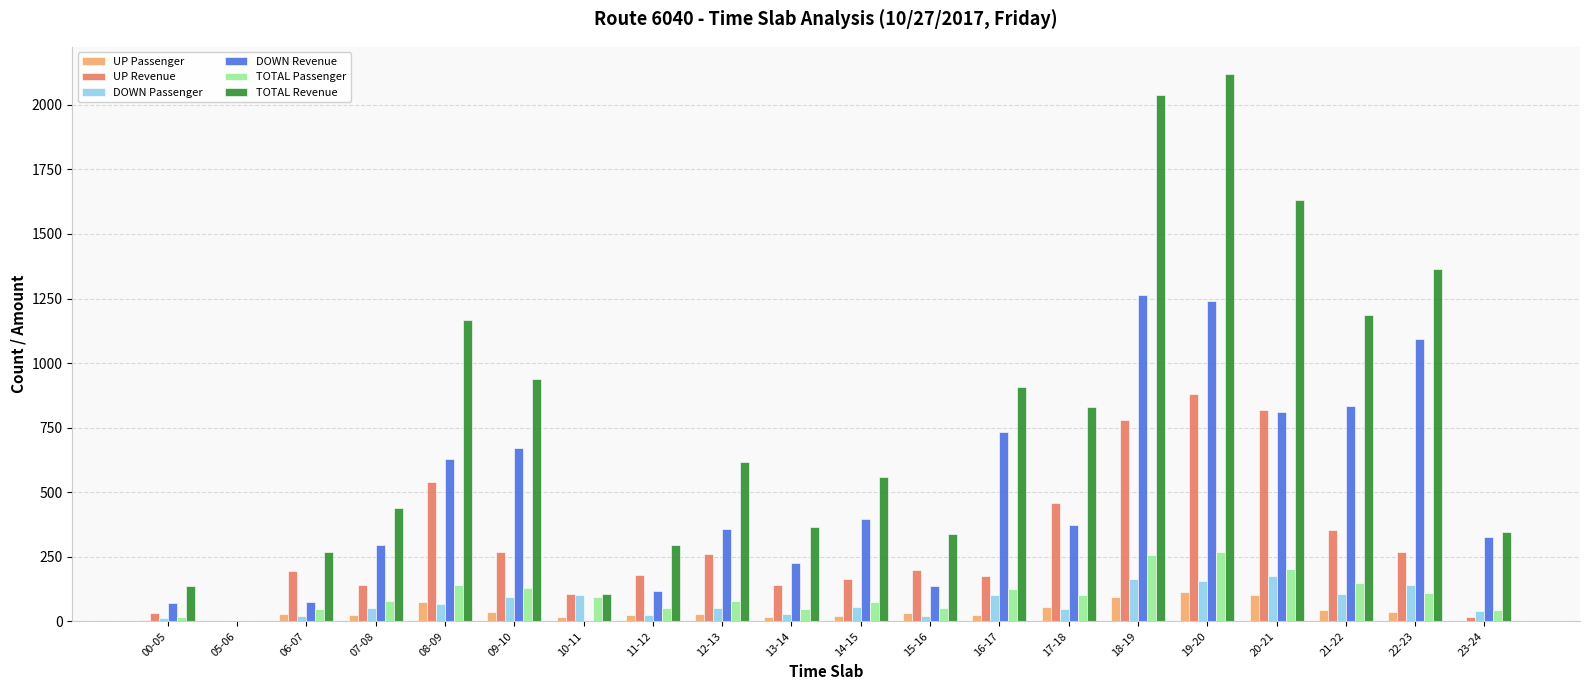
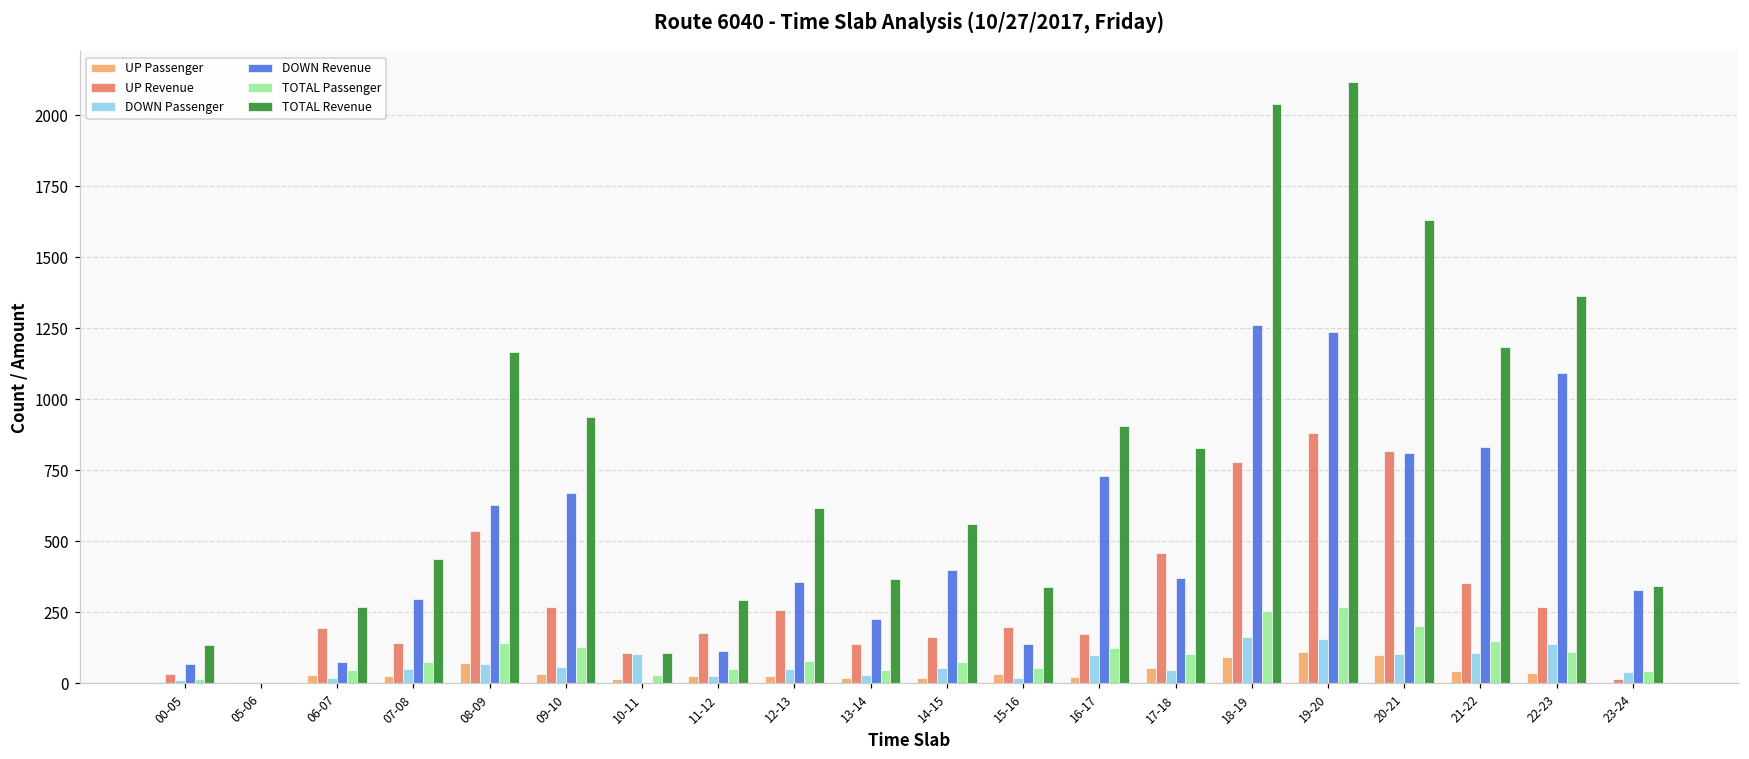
  {
    "DOWN Passenger": {
      "00-05": 10,
      "05-06": 0,
      "06-07": 20,
      "07-08": 50,
      "08-09": 70,
-     "09-10": 90,
+     "09-10": 60,
      "10-11": 100,
      "11-12": 30,
      "12-13": 50,
      "13-14": 30,
      "14-15": 60,
      "15-16": 20,
      "16-17": 100,
      "17-18": 50,
      "18-19": 160,
      "19-20": 160,
-     "20-21": 180,
+     "20-21": 100,
      "21-22": 110,
      "22-23": 140,
      "23-24": 40
    },
    "DOWN Revenue": {
      "00-05": 70,
      "05-06": 0,
      "06-07": 70,
      "07-08": 300,
      "08-09": 630,
      "09-10": 670,
      "10-11": 0,
      "11-12": 120,
      "12-13": 360,
      "13-14": 230,
      "14-15": 400,
      "15-16": 140,
      "16-17": 730,
      "17-18": 370,
      "18-19": 1260,
      "19-20": 1240,
      "20-21": 810,
      "21-22": 830,
      "22-23": 1090,
      "23-24": 330
    },
    "TOTAL Passenger": {
      "00-05": 20,
      "05-06": 0,
      "06-07": 50,
      "07-08": 80,
      "08-09": 140,
      "09-10": 130,
-     "10-11": 90,
+     "10-11": 30,
      "11-12": 50,
      "12-13": 80,
      "13-14": 50,
      "14-15": 80,
      "15-16": 50,
      "16-17": 120,
      "17-18": 100,
      "18-19": 260,
      "19-20": 270,
      "20-21": 200,
      "21-22": 150,
      "22-23": 110,
      "23-24": 40
    },
    "TOTAL Revenue": {
      "00-05": 140,
      "05-06": 0,
      "06-07": 270,
      "07-08": 440,
      "08-09": 1170,
      "09-10": 940,
      "10-11": 110,
      "11-12": 290,
      "12-13": 620,
      "13-14": 370,
      "14-15": 560,
      "15-16": 340,
      "16-17": 910,
      "17-18": 830,
      "18-19": 2040,
      "19-20": 2120,
      "20-21": 1630,
      "21-22": 1190,
      "22-23": 1360,
      "23-24": 340
    }
  }
